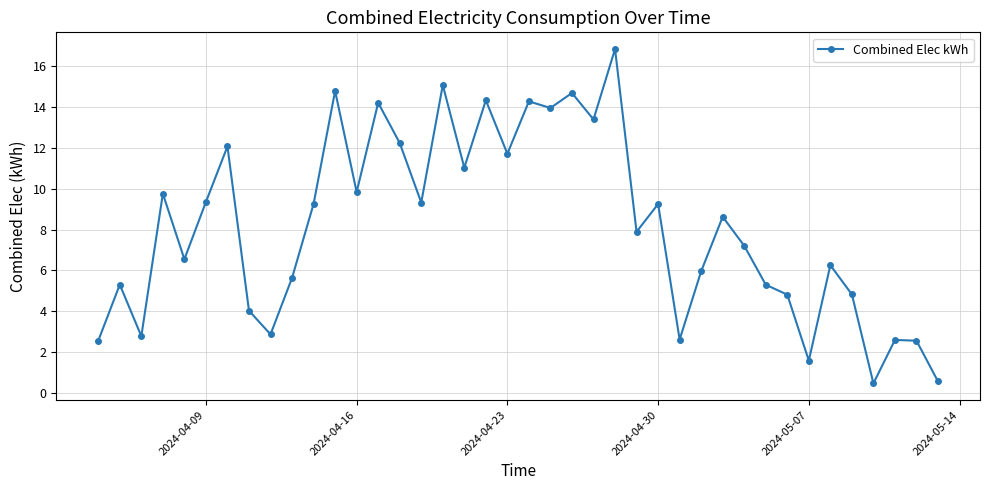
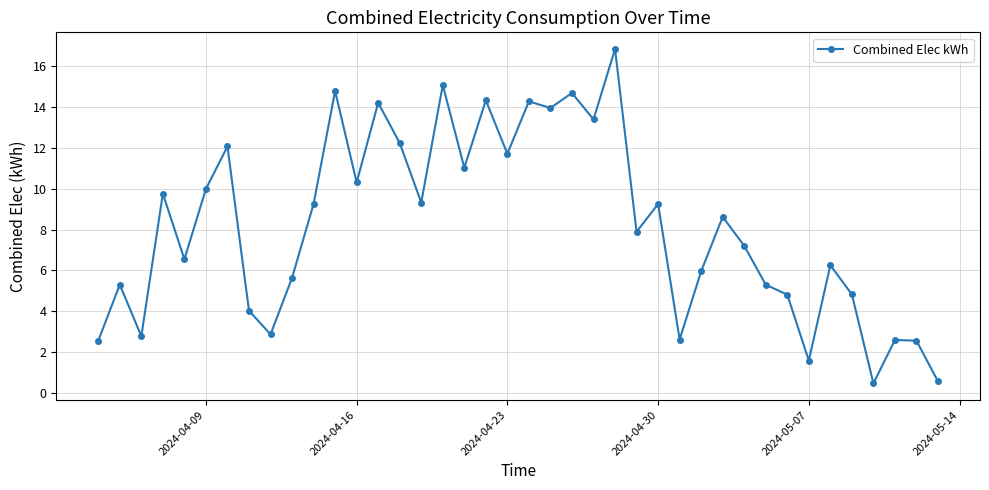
  {
-   "2024-04-09": 9.3,
-   "2024-04-16": 9.8,
+   "2024-04-09": 10.0,
+   "2024-04-16": 10.3,
    "2024-04-23": 11.7,
    "2024-04-30": 9.2,
    "2024-05-07": 1.6
  }
